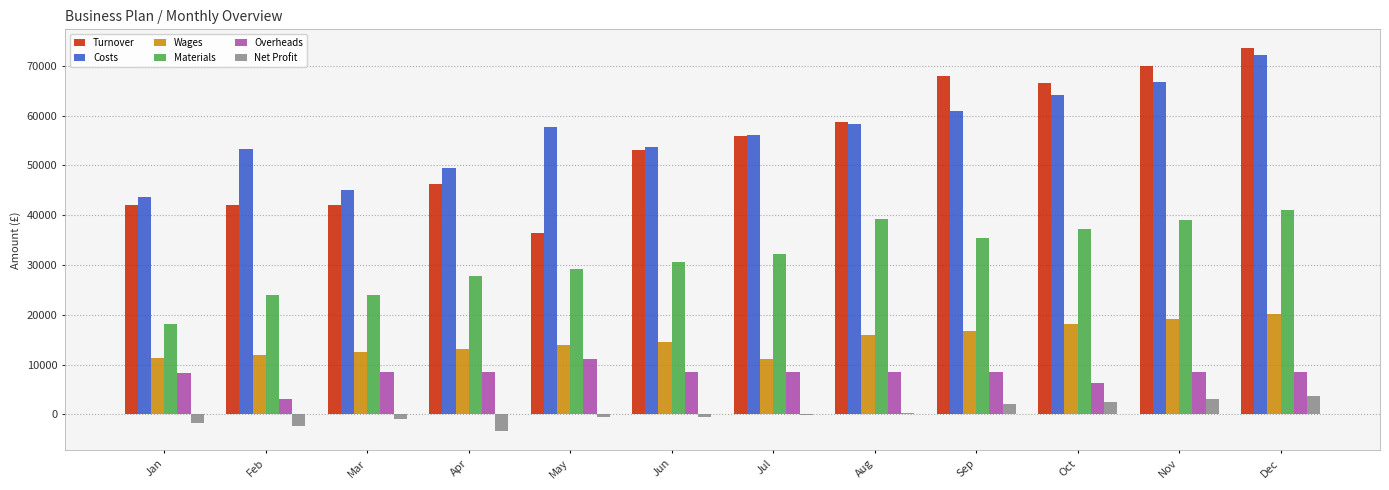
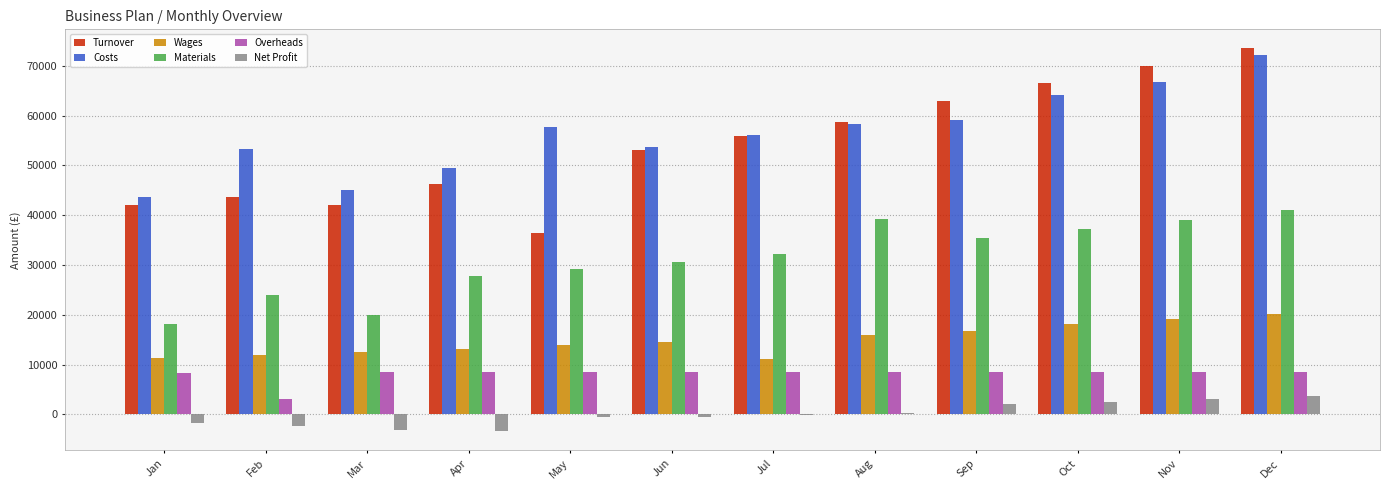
  {
    "Turnover": {
      "Jan": 42000,
-     "Feb": 42000,
+     "Feb": 44000,
      "Mar": 42000,
      "Apr": 46000,
      "May": 36000,
      "Jun": 53000,
      "Jul": 56000,
      "Aug": 59000,
-     "Sep": 68000,
+     "Sep": 63000,
      "Oct": 67000,
      "Nov": 70000,
      "Dec": 74000
    },
    "Costs": {
      "Jan": 44000,
      "Feb": 53000,
      "Mar": 45000,
      "Apr": 50000,
      "May": 58000,
      "Jun": 54000,
      "Jul": 56000,
      "Aug": 58000,
-     "Sep": 61000,
+     "Sep": 59000,
      "Oct": 64000,
      "Nov": 67000,
      "Dec": 72000
    },
    "Wages": {
      "Jan": 11000,
      "Feb": 12000,
      "Mar": 13000,
      "Apr": 13000,
      "May": 14000,
      "Jun": 15000,
      "Jul": 11000,
      "Aug": 16000,
      "Sep": 17000,
      "Oct": 18000,
      "Nov": 19000,
      "Dec": 20000
    },
    "Materials": {
      "Jan": 18000,
      "Feb": 24000,
-     "Mar": 24000,
+     "Mar": 20000,
      "Apr": 28000,
      "May": 29000,
      "Jun": 31000,
      "Jul": 32000,
      "Aug": 39000,
      "Sep": 35000,
      "Oct": 37000,
      "Nov": 39000,
      "Dec": 41000
    },
    "Overheads": {
      "Jan": 8000,
      "Feb": 3000,
      "Mar": 9000,
      "Apr": 9000,
-     "May": 11000,
+     "May": 9000,
      "Jun": 9000,
      "Jul": 9000,
      "Aug": 9000,
      "Sep": 9000,
-     "Oct": 6000,
+     "Oct": 9000,
      "Nov": 9000,
      "Dec": 9000
    },
    "Net Profit": {
      "Jan": -2000,
      "Feb": -2000,
-     "Mar": -1000,
+     "Mar": -3000,
      "Apr": -3000,
      "May": -1000,
      "Jun": -1000,
      "Sep": 2000,
      "Oct": 2000,
      "Nov": 3000,
      "Dec": 4000
    }
  }
